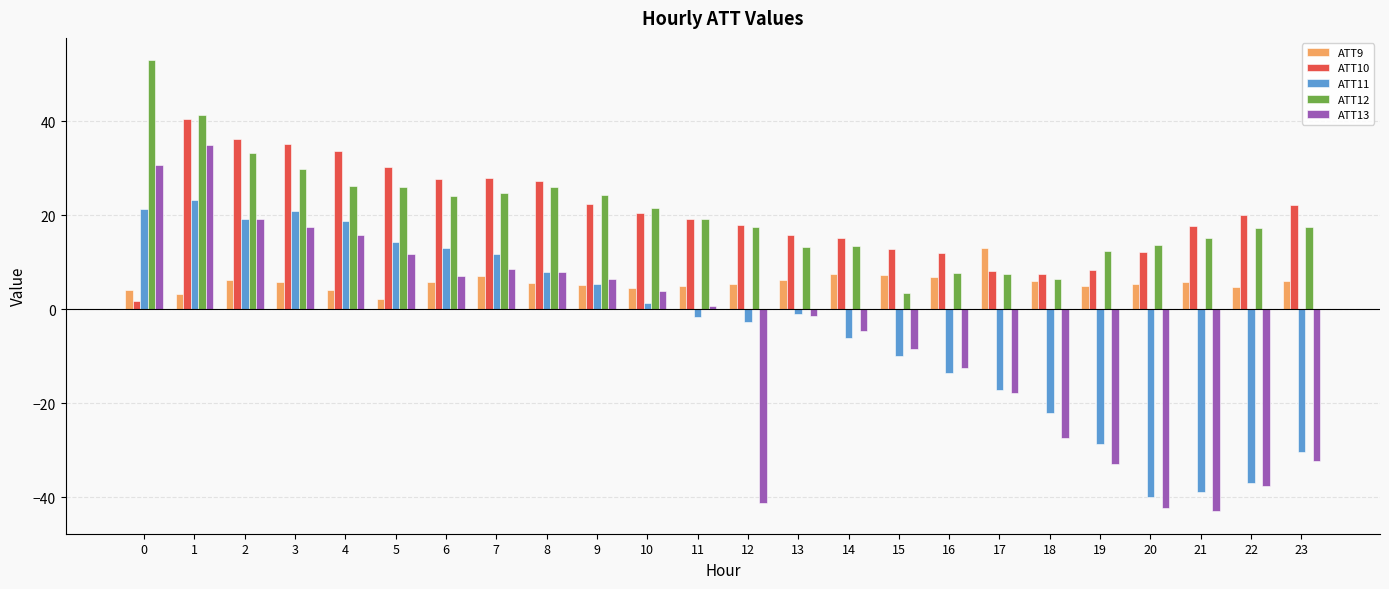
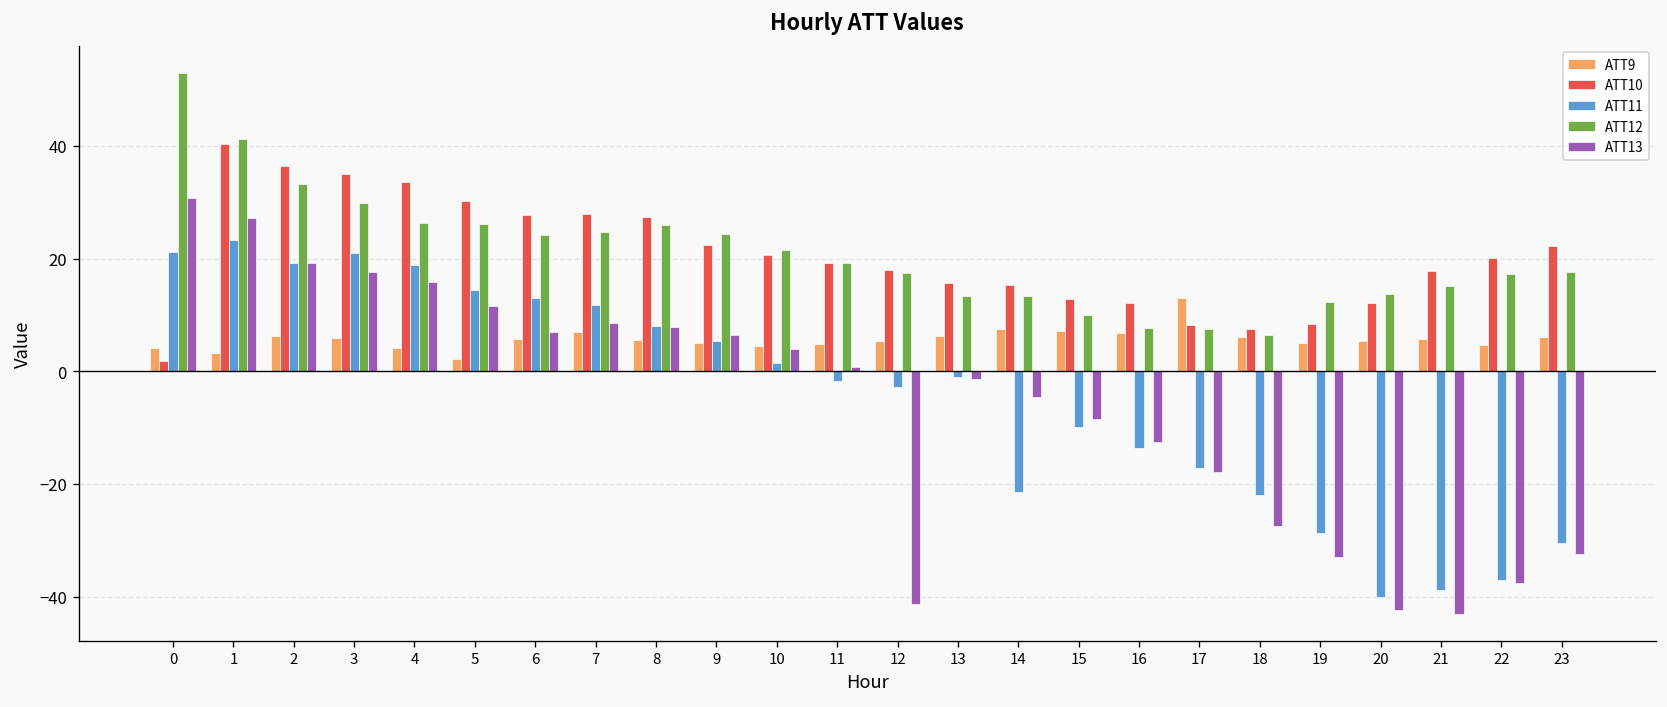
  {
    "ATT9": {
      "0": 4,
      "1": 3,
      "2": 6,
      "3": 6,
      "4": 4,
      "5": 2,
      "6": 6,
      "7": 7,
      "8": 6,
      "9": 5,
      "10": 5,
      "11": 5,
      "12": 5,
      "13": 6,
      "14": 8,
      "15": 7,
      "16": 7,
      "17": 13,
      "18": 6,
      "19": 5,
      "20": 5,
      "21": 6,
      "22": 5,
      "23": 6
    },
    "ATT10": {
      "0": 2,
      "1": 40,
      "2": 36,
      "3": 35,
      "4": 34,
      "5": 30,
      "6": 28,
      "7": 28,
      "8": 27,
      "9": 22,
      "10": 21,
      "11": 19,
      "12": 18,
      "13": 16,
      "14": 15,
      "15": 13,
      "16": 12,
      "17": 8,
      "18": 8,
      "19": 8,
      "20": 12,
      "21": 18,
      "22": 20,
      "23": 22
    },
    "ATT11": {
      "0": 21,
      "1": 23,
      "2": 19,
      "3": 21,
      "4": 19,
      "5": 14,
      "6": 13,
      "7": 12,
      "8": 8,
      "9": 5,
      "10": 1,
      "11": -2,
      "12": -3,
      "13": -1,
-     "14": -6,
+     "14": -21,
      "15": -10,
      "16": -14,
      "17": -17,
      "18": -22,
      "19": -29,
      "20": -40,
      "21": -39,
      "22": -37,
      "23": -30
    },
    "ATT12": {
      "0": 53,
      "1": 41,
      "2": 33,
      "3": 30,
      "4": 26,
      "5": 26,
      "6": 24,
      "7": 25,
      "8": 26,
      "9": 24,
      "10": 21,
      "11": 19,
      "12": 18,
      "13": 13,
      "14": 13,
-     "15": 4,
+     "15": 10,
      "16": 8,
      "17": 8,
      "18": 6,
      "19": 12,
      "20": 14,
      "21": 15,
      "22": 17,
      "23": 18
    },
    "ATT13": {
      "0": 31,
-     "1": 35,
+     "1": 27,
      "2": 19,
      "3": 18,
      "4": 16,
      "5": 12,
      "6": 7,
      "7": 9,
      "8": 8,
      "9": 6,
      "10": 4,
      "11": 1,
      "12": -41,
      "13": -1,
      "14": -5,
      "15": -9,
      "16": -13,
      "17": -18,
      "18": -27,
      "19": -33,
      "20": -42,
      "21": -43,
      "22": -38,
      "23": -32
    }
  }
